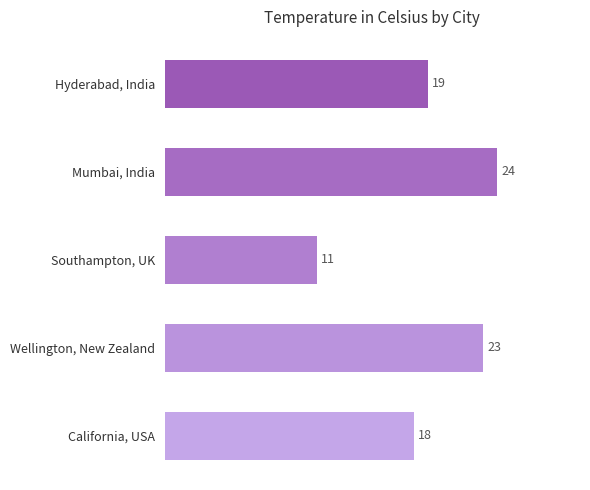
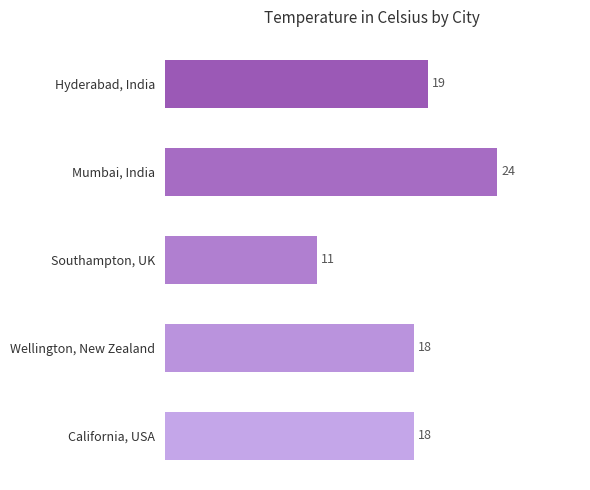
  {
    "Hyderabad, India": 19,
    "Mumbai, India": 24,
    "Southampton, UK": 11,
-   "Wellington, New Zealand": 23,
+   "Wellington, New Zealand": 18,
    "California, USA": 18
  }
